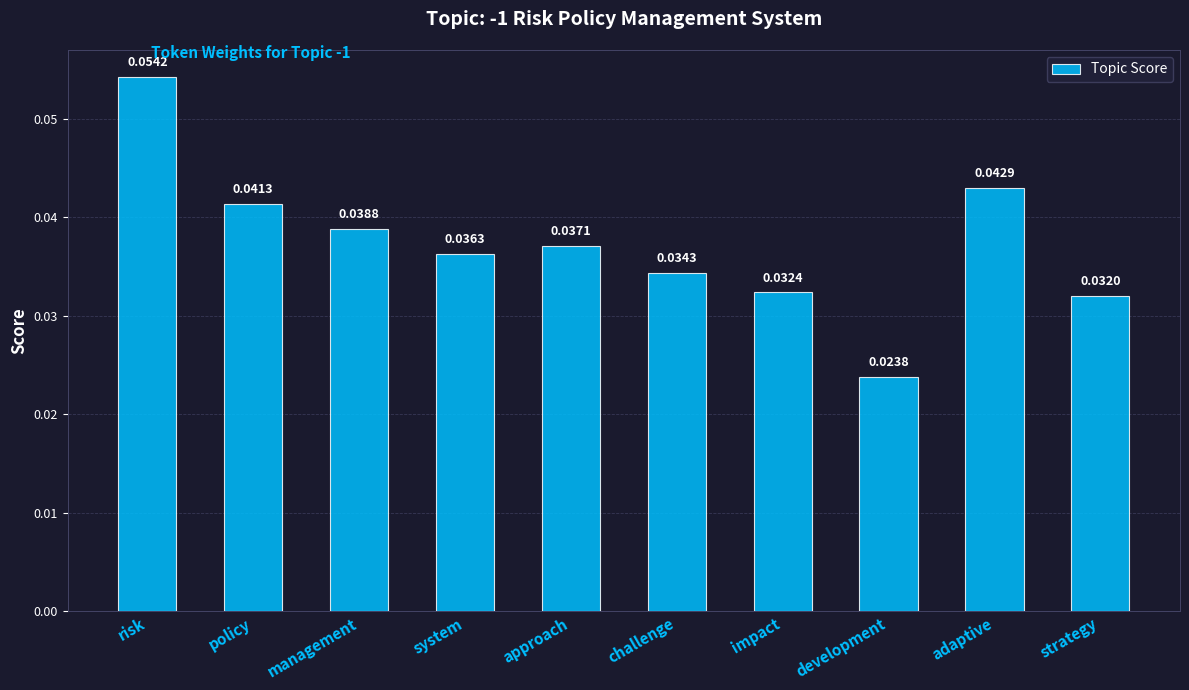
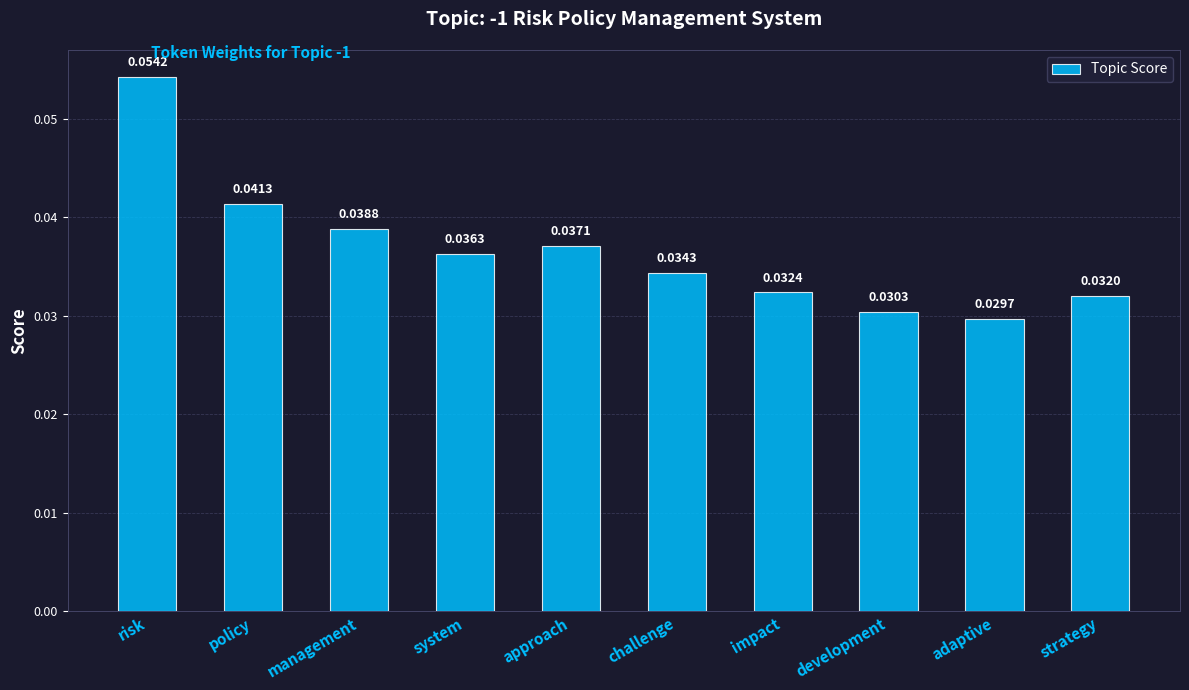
  {
    "risk": 0.0542,
    "policy": 0.0413,
    "management": 0.0388,
    "system": 0.0363,
    "approach": 0.0371,
    "challenge": 0.0343,
    "impact": 0.0324,
-   "development": 0.0238,
-   "adaptive": 0.0429,
+   "development": 0.0303,
+   "adaptive": 0.0297,
    "strategy": 0.0320
  }
